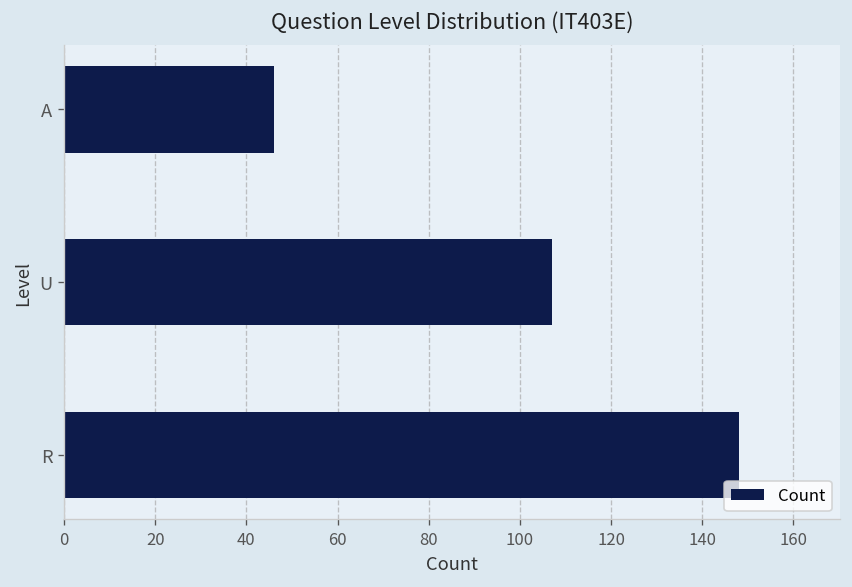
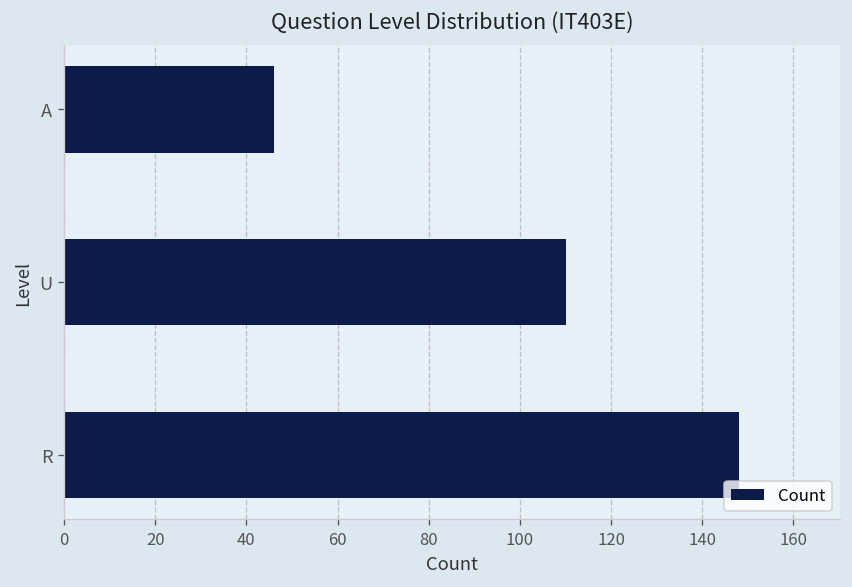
  {
    "A": 46,
-   "U": 107,
+   "U": 110,
    "R": 148
  }
